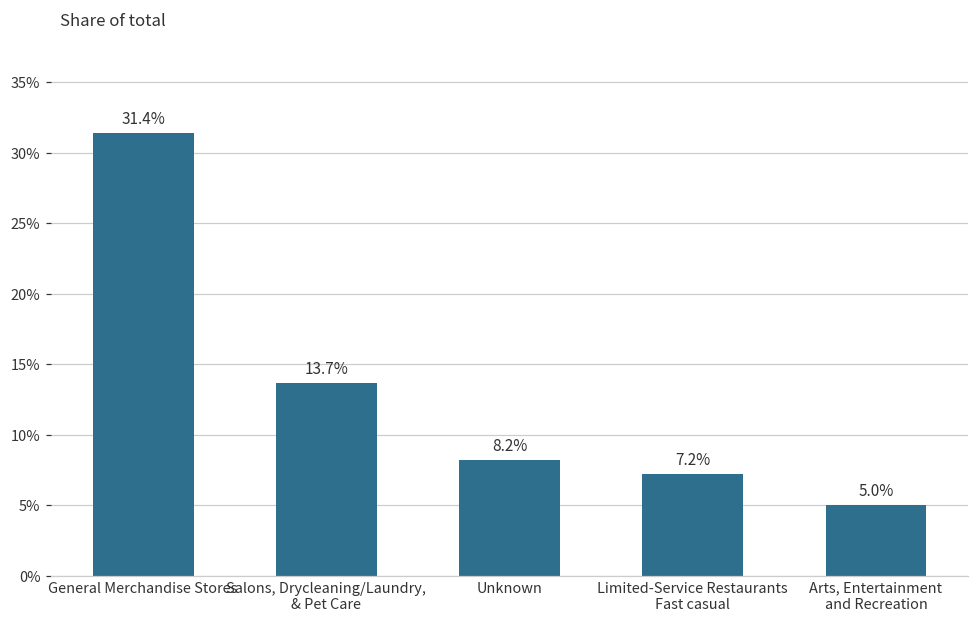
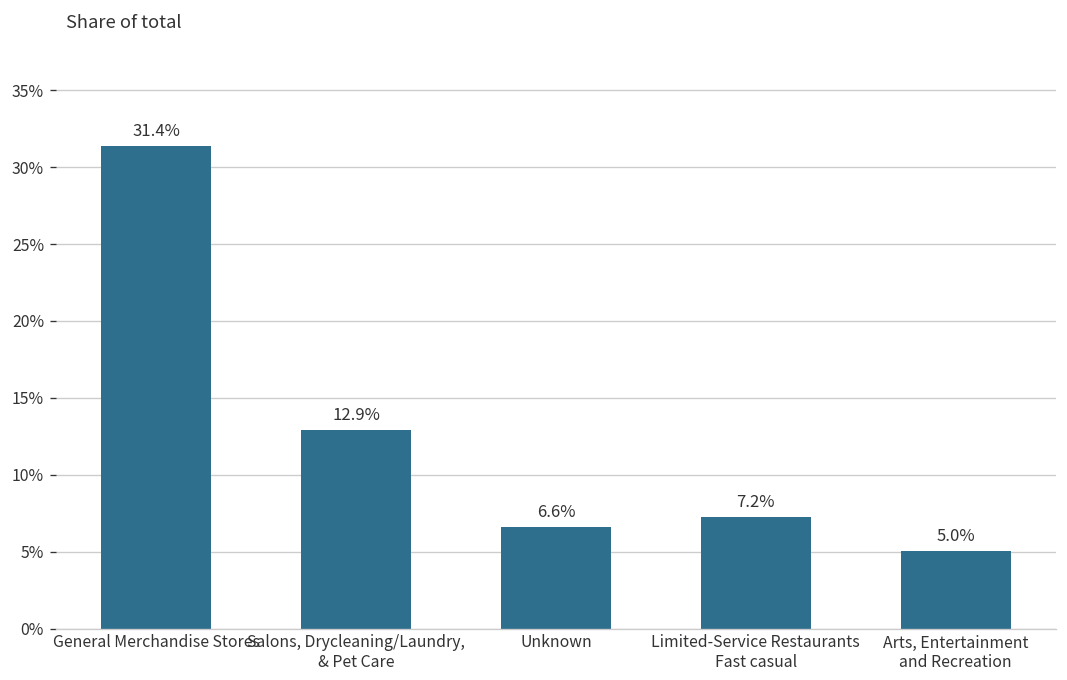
  {
    "General Merchandise Stores": "31.4%",
-   "Salons, Drycleaning/Laundry, & Pet Care": "13.7%",
-   "Unknown": "8.2%",
+   "Salons, Drycleaning/Laundry, & Pet Care": "12.9%",
+   "Unknown": "6.6%",
    "Limited-Service Restaurants Fast casual": "7.2%",
    "Arts, Entertainment and Recreation": "5.0%"
  }
